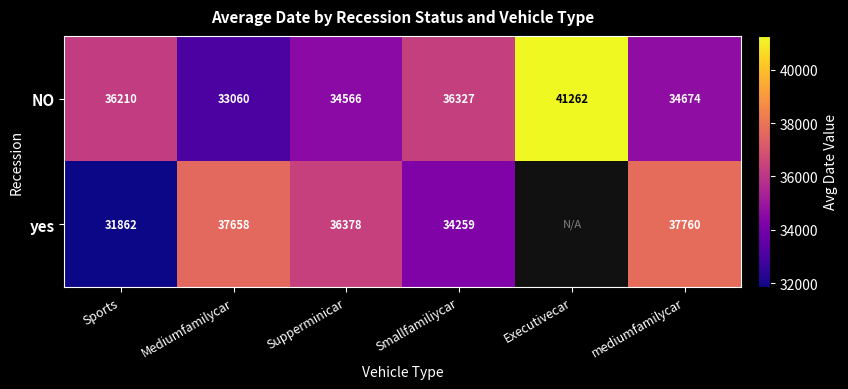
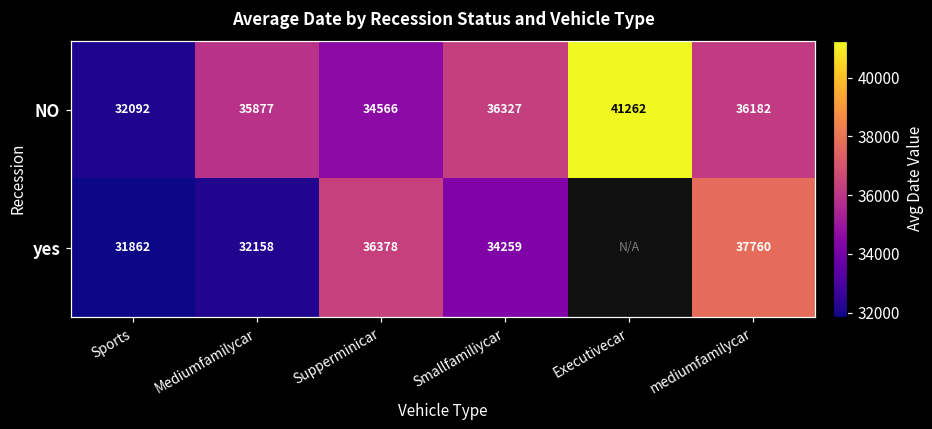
  {
    "NO": {
-     "Sports": 36210,
-     "Mediumfamilycar": 33060,
+     "Sports": 32092,
+     "Mediumfamilycar": 35877,
      "Supperminicar": 34566,
      "Smallfamiliycar": 36327,
      "Executivecar": 41262,
-     "mediumfamilycar": 34674
+     "mediumfamilycar": 36182
    },
    "yes": {
      "Sports": 31862,
-     "Mediumfamilycar": 37658,
+     "Mediumfamilycar": 32158,
      "Supperminicar": 36378,
      "Smallfamiliycar": 34259,
      "mediumfamilycar": 37760
    }
  }
